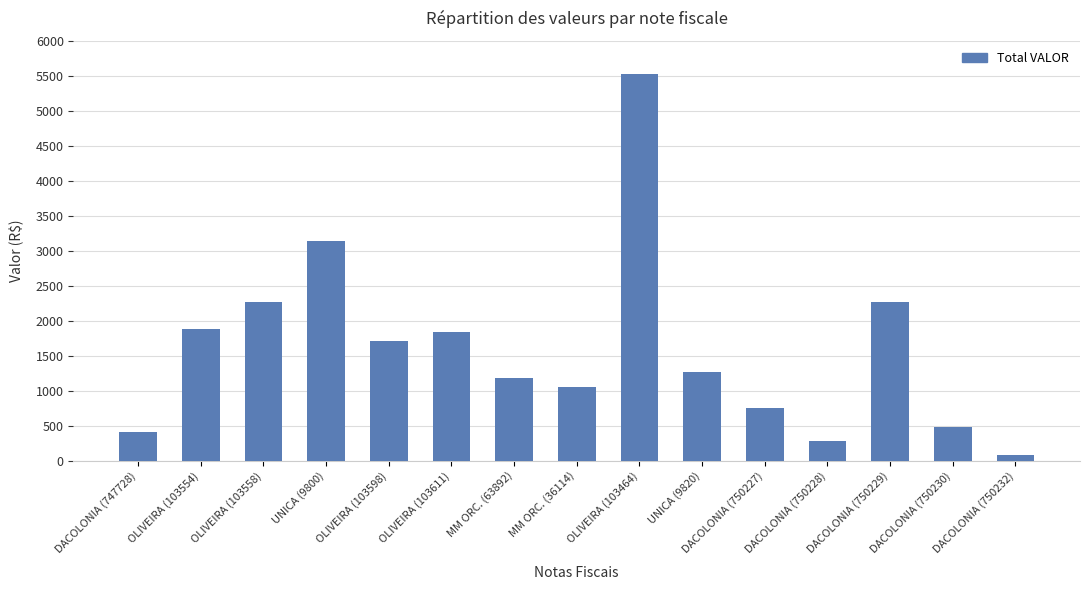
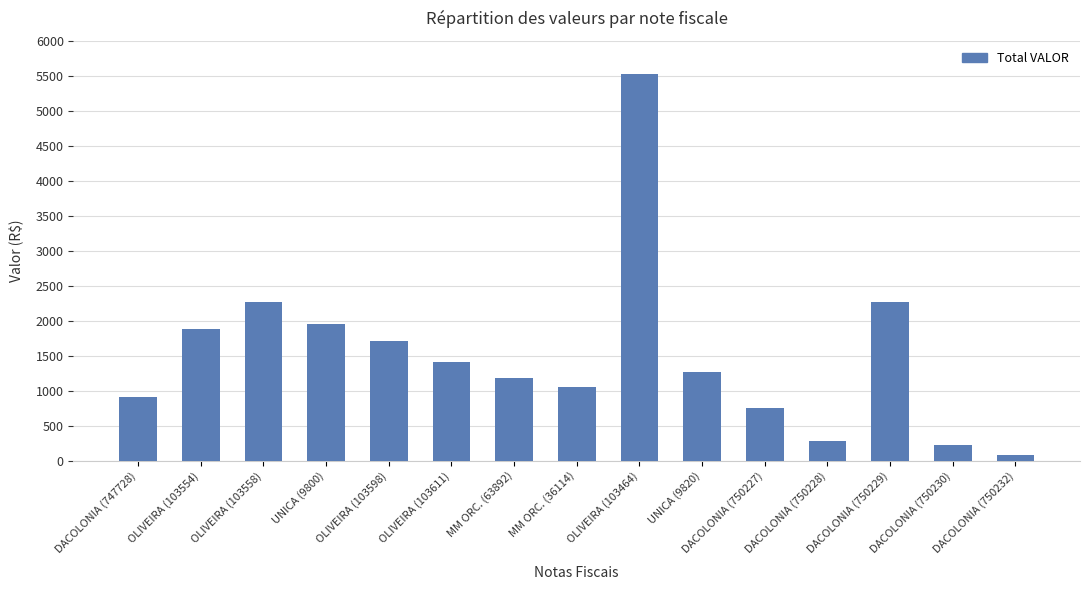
  {
-   "DACOLONIA (747728)": 400,
+   "DACOLONIA (747728)": 900,
    "OLIVEIRA (103554)": 1900,
    "OLIVEIRA (103558)": 2300,
-   "UNICA (9800)": 3100,
+   "UNICA (9800)": 2000,
    "OLIVEIRA (103598)": 1700,
-   "OLIVEIRA (103611)": 1800,
+   "OLIVEIRA (103611)": 1400,
    "MM ORC. (63892)": 1200,
    "MM ORC. (36114)": 1100,
    "OLIVEIRA (103464)": 5500,
    "UNICA (9820)": 1300,
    "DACOLONIA (750227)": 800,
    "DACOLONIA (750228)": 300,
    "DACOLONIA (750229)": 2300,
-   "DACOLONIA (750230)": 500,
+   "DACOLONIA (750230)": 200,
    "DACOLONIA (750232)": 100
  }
